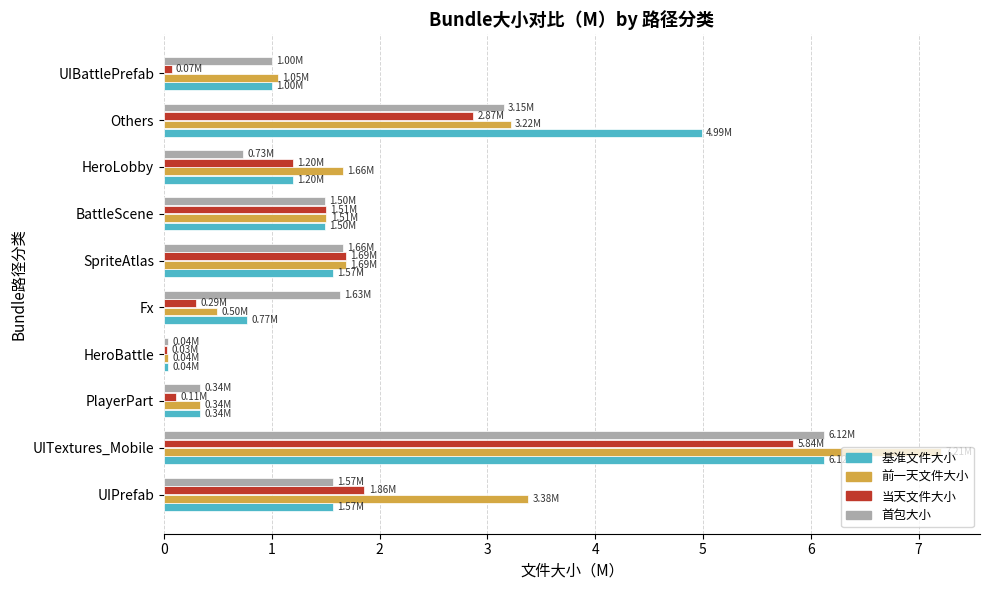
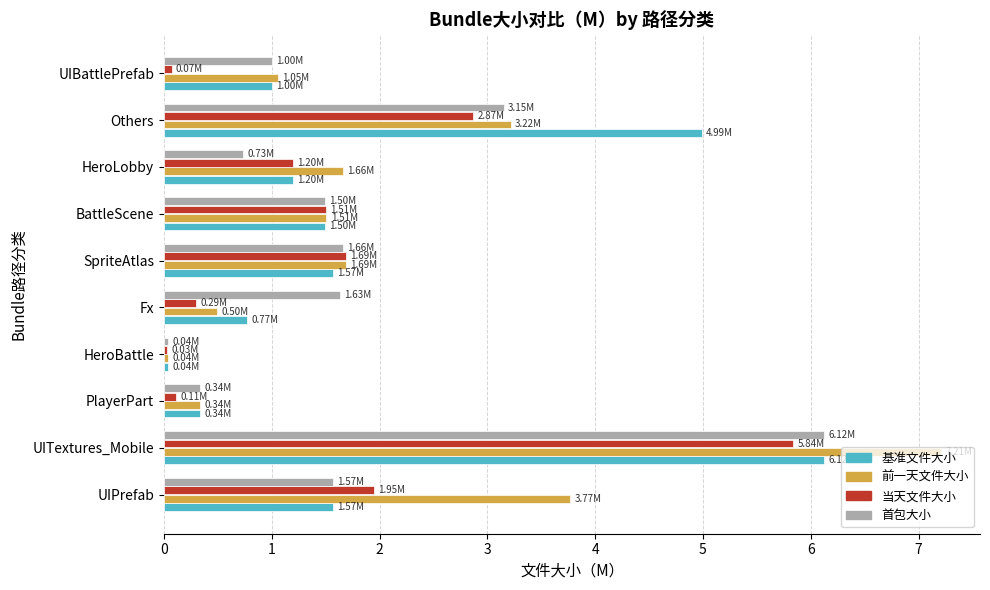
  {
    "基准文件大小": {
      "UIBattlePrefab": "1.00M",
      "Others": "4.99M",
      "HeroLobby": "1.20M",
      "SpriteAtlas": "1.57M",
      "Fx": "0.77M",
      "PlayerPart": "0.34M",
      "UIPrefab": "1.57M"
    },
    "前一天文件大小": {
      "UIBattlePrefab": "1.05M",
      "Others": "3.22M",
      "HeroLobby": "1.66M",
      "Fx": "0.50M",
      "PlayerPart": "0.34M",
-     "UIPrefab": "3.38M"
+     "UIPrefab": "3.77M"
    },
    "当天文件大小": {
      "UIBattlePrefab": "0.07M",
      "Others": "2.87M",
      "HeroLobby": "1.20M",
      "Fx": "0.29M",
      "PlayerPart": "0.11M",
      "UITextures_Mobile": "5.84M",
-     "UIPrefab": "1.86M"
+     "UIPrefab": "1.95M"
    },
    "首包大小": {
      "UIBattlePrefab": "1.00M",
      "Others": "3.15M",
      "HeroLobby": "0.73M",
      "SpriteAtlas": "1.66M",
      "Fx": "1.63M",
      "PlayerPart": "0.34M",
      "UITextures_Mobile": "6.12M",
      "UIPrefab": "1.57M"
    }
  }
